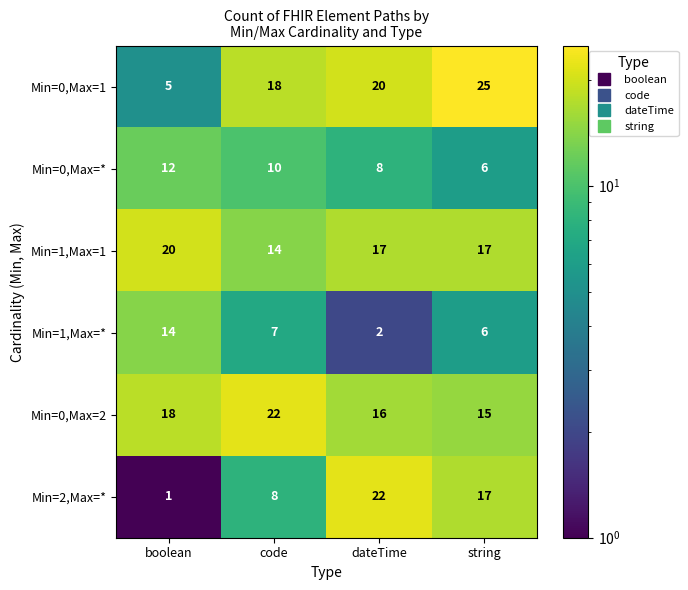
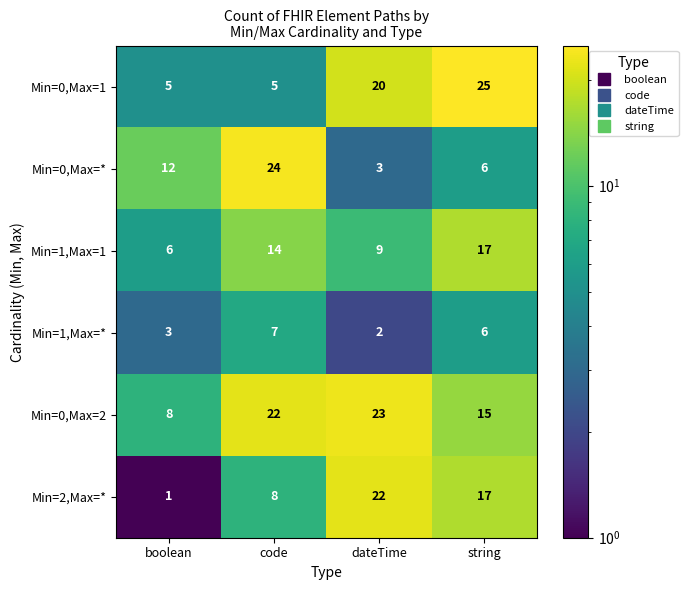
  {
    "Min=0,Max=1": {
      "boolean": 5,
-     "code": 18,
+     "code": 5,
      "dateTime": 20,
      "string": 25
    },
    "Min=0,Max=*": {
      "boolean": 12,
-     "code": 10,
-     "dateTime": 8,
+     "code": 24,
+     "dateTime": 3,
      "string": 6
    },
    "Min=1,Max=1": {
-     "boolean": 20,
+     "boolean": 6,
      "code": 14,
-     "dateTime": 17,
+     "dateTime": 9,
      "string": 17
    },
    "Min=1,Max=*": {
-     "boolean": 14,
+     "boolean": 3,
      "code": 7,
      "dateTime": 2,
      "string": 6
    },
    "Min=0,Max=2": {
-     "boolean": 18,
+     "boolean": 8,
      "code": 22,
-     "dateTime": 16,
+     "dateTime": 23,
      "string": 15
    },
    "Min=2,Max=*": {
      "boolean": 1,
      "code": 8,
      "dateTime": 22,
      "string": 17
    }
  }
